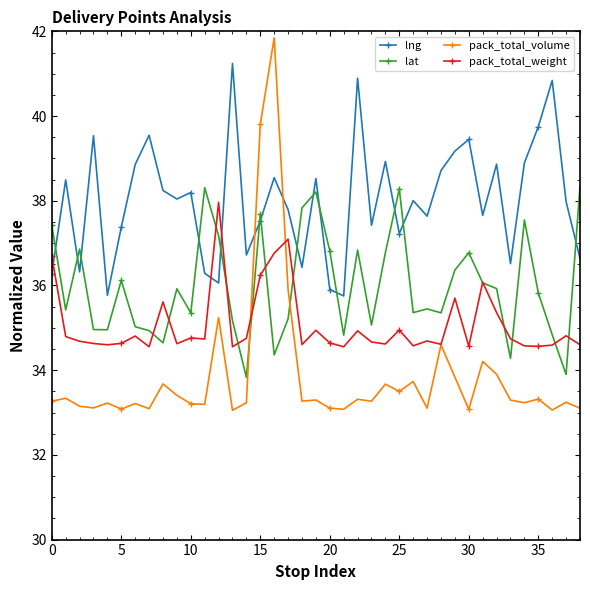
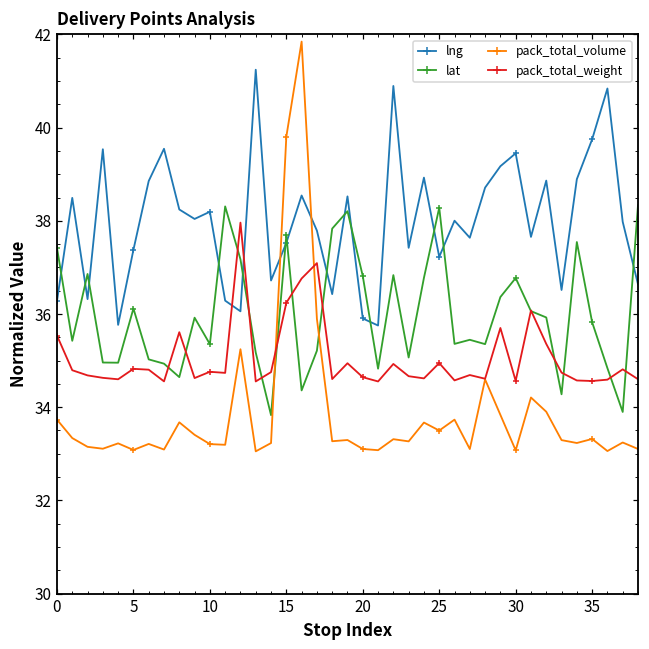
  {
    "lng": {
      "0": 36.3,
      "5": 37.4,
      "10": 38.2,
      "15": 37.5,
      "20": 35.9,
      "25": 37.2,
      "30": 39.4,
      "35": 39.7
    },
    "lat": {
      "0": 37.4,
      "5": 36.1,
      "10": 35.4,
      "15": 37.7,
      "20": 36.8,
      "25": 38.3,
      "30": 36.8,
      "35": 35.8
    },
    "pack_total_volume": {
-     "0": 33.3,
+     "0": 33.7,
      "5": 33.1,
      "10": 33.2,
      "15": 39.8,
      "20": 33.1,
      "25": 33.5,
      "30": 33.1,
      "35": 33.3
    },
    "pack_total_weight": {
-     "0": 36.7,
-     "5": 34.6,
+     "0": 35.5,
+     "5": 34.8,
      "10": 34.8,
      "15": 36.2,
      "20": 34.6,
      "25": 34.9,
      "30": 34.6,
      "35": 34.6
    }
  }
